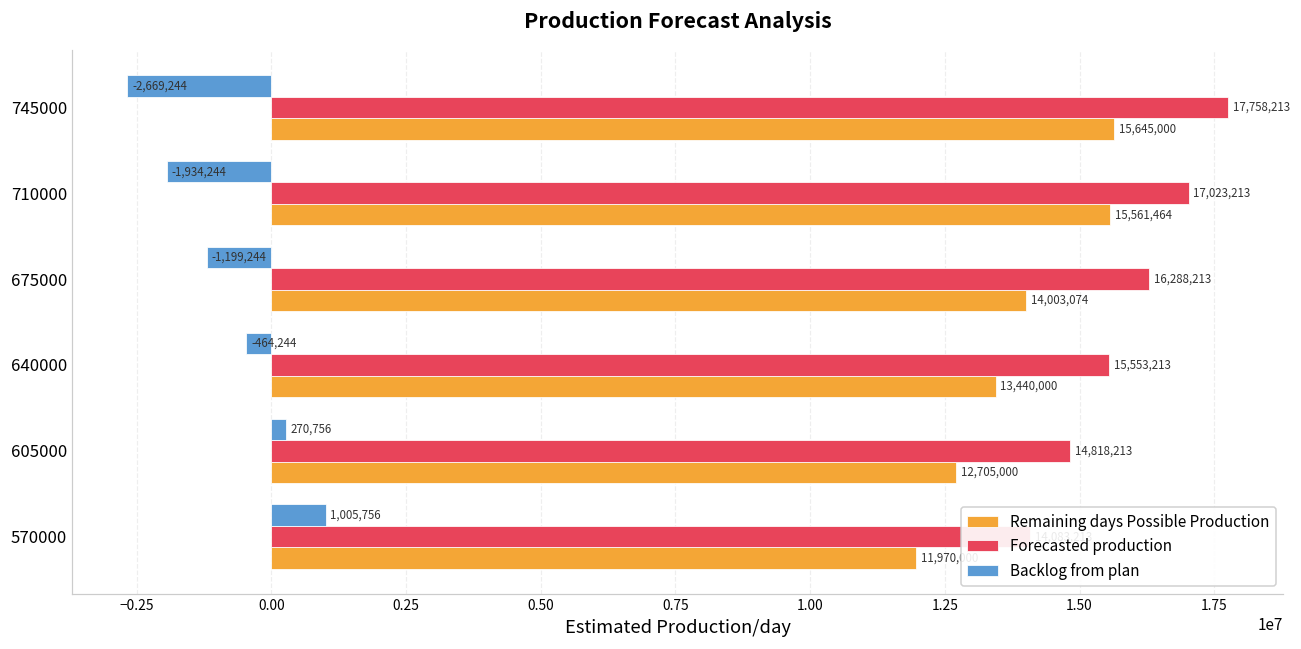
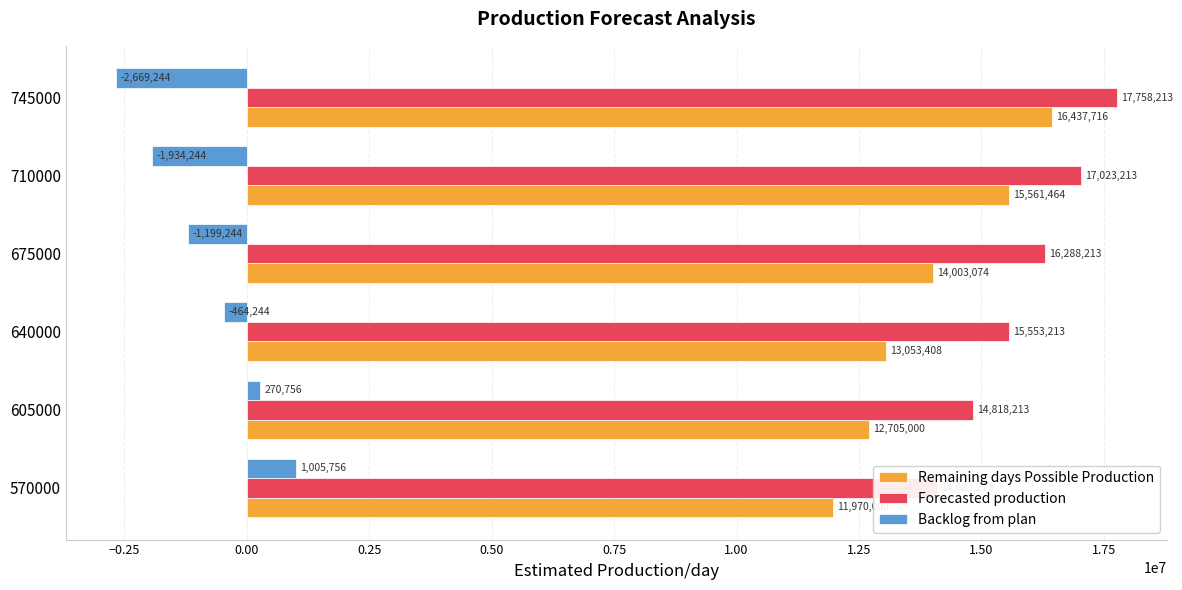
  {
    "Remaining days Possible Production": {
-     "745000": "15,645,000",
+     "745000": "16,437,716",
      "710000": "15,561,464",
      "675000": "14,003,074",
-     "640000": "13,440,000",
+     "640000": "13,053,408",
      "605000": "12,705,000"
    },
    "Forecasted production": {
      "745000": "17,758,213",
      "710000": "17,023,213",
      "675000": "16,288,213",
      "640000": "15,553,213",
      "605000": "14,818,213"
    },
    "Backlog from plan": {
      "745000": "-2,669,244",
      "710000": "-1,934,244",
      "675000": "-1,199,244",
      "640000": "-464,244",
      "605000": "270,756",
      "570000": "1,005,756"
    }
  }
